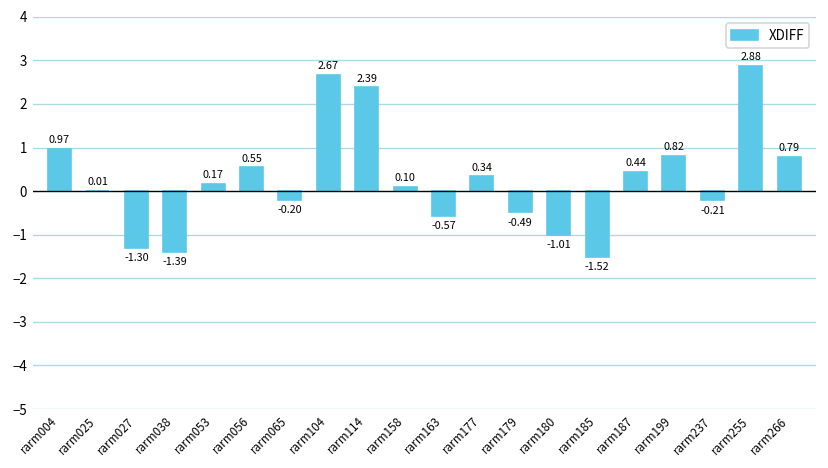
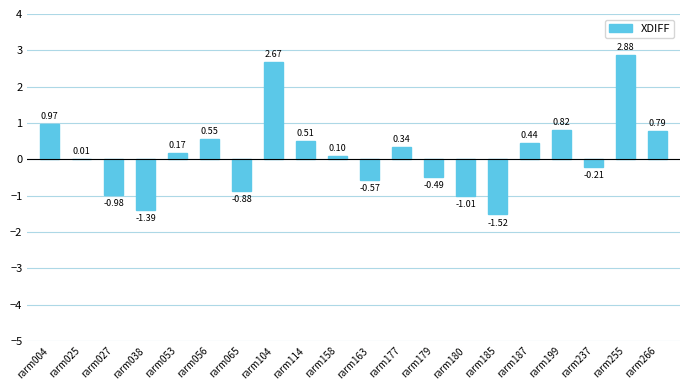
  {
    "rarm004": 0.97,
    "rarm025": 0.01,
-   "rarm027": -1.30,
+   "rarm027": -0.98,
    "rarm038": -1.39,
    "rarm053": 0.17,
    "rarm056": 0.55,
-   "rarm065": -0.20,
+   "rarm065": -0.88,
    "rarm104": 2.67,
-   "rarm114": 2.39,
+   "rarm114": 0.51,
    "rarm158": 0.10,
    "rarm163": -0.57,
    "rarm177": 0.34,
    "rarm179": -0.49,
    "rarm180": -1.01,
    "rarm185": -1.52,
    "rarm187": 0.44,
    "rarm199": 0.82,
    "rarm237": -0.21,
    "rarm255": 2.88,
    "rarm266": 0.79
  }
